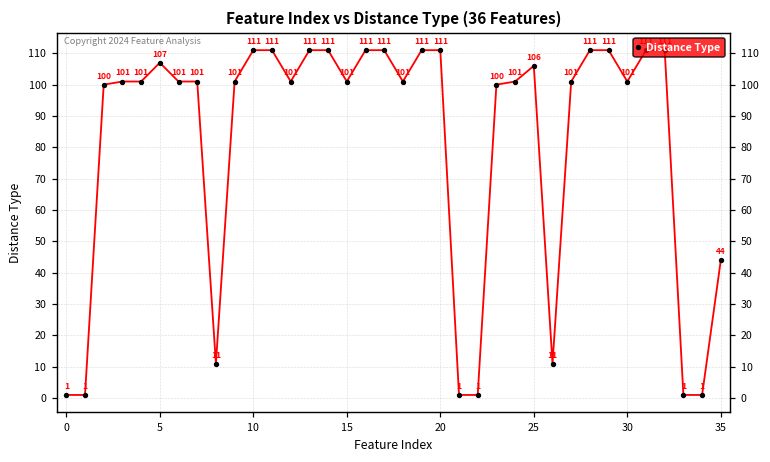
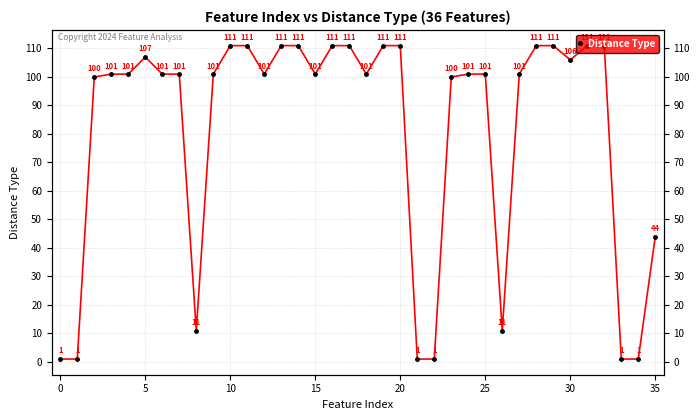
  {
    "0": 1,
    "5": 107,
    "10": 111,
    "15": 101,
    "20": 111,
-   "25": 106,
-   "30": 101,
+   "25": 101,
+   "30": 106,
    "35": 44
  }
